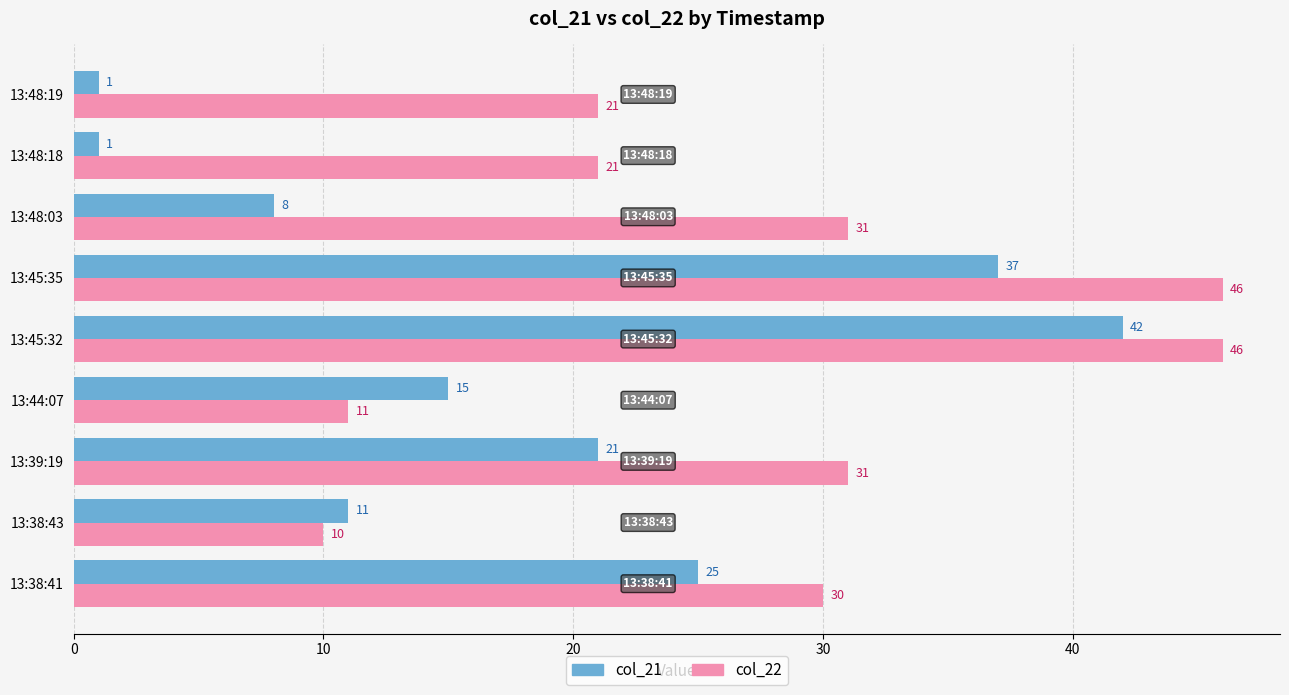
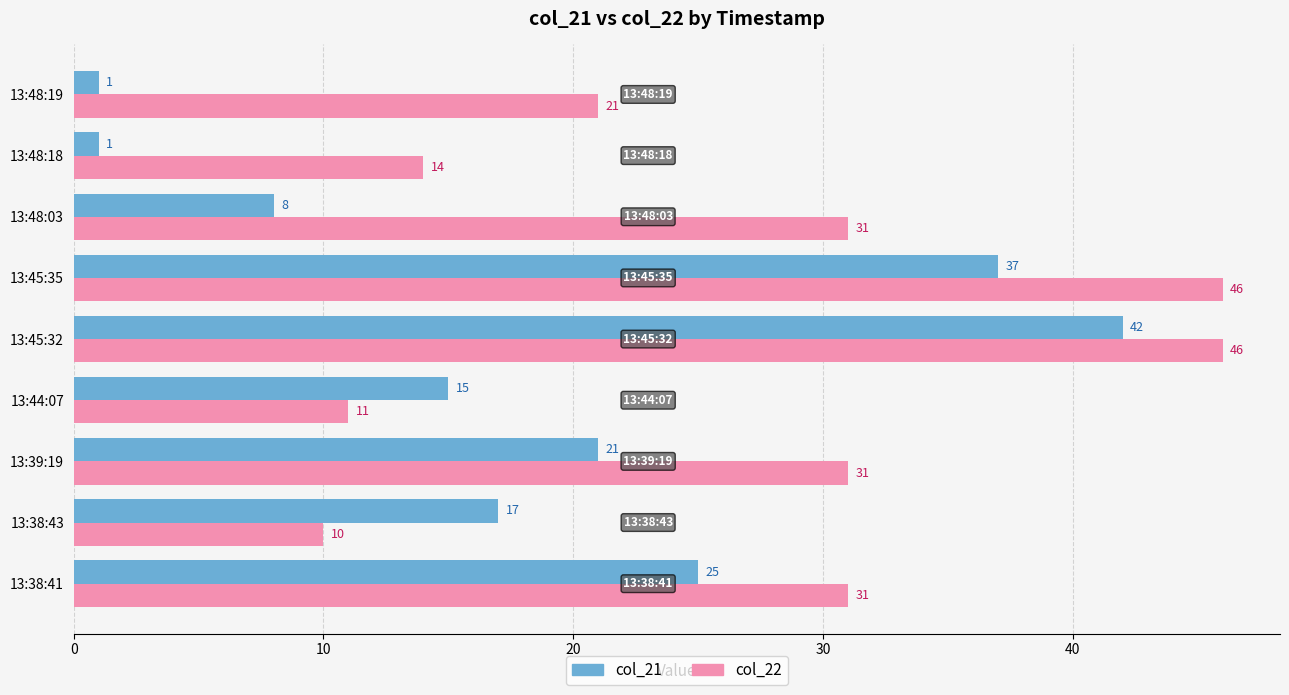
  {
    "col_21": {
      "13:48:19": 1,
      "13:48:18": 1,
      "13:48:03": 8,
      "13:45:35": 37,
      "13:45:32": 42,
      "13:44:07": 15,
      "13:39:19": 21,
-     "13:38:43": 11,
+     "13:38:43": 17,
      "13:38:41": 25
    },
    "col_22": {
      "13:48:19": 21,
-     "13:48:18": 21,
+     "13:48:18": 14,
      "13:48:03": 31,
      "13:45:35": 46,
      "13:45:32": 46,
      "13:44:07": 11,
      "13:39:19": 31,
      "13:38:43": 10,
-     "13:38:41": 30
+     "13:38:41": 31
    }
  }
